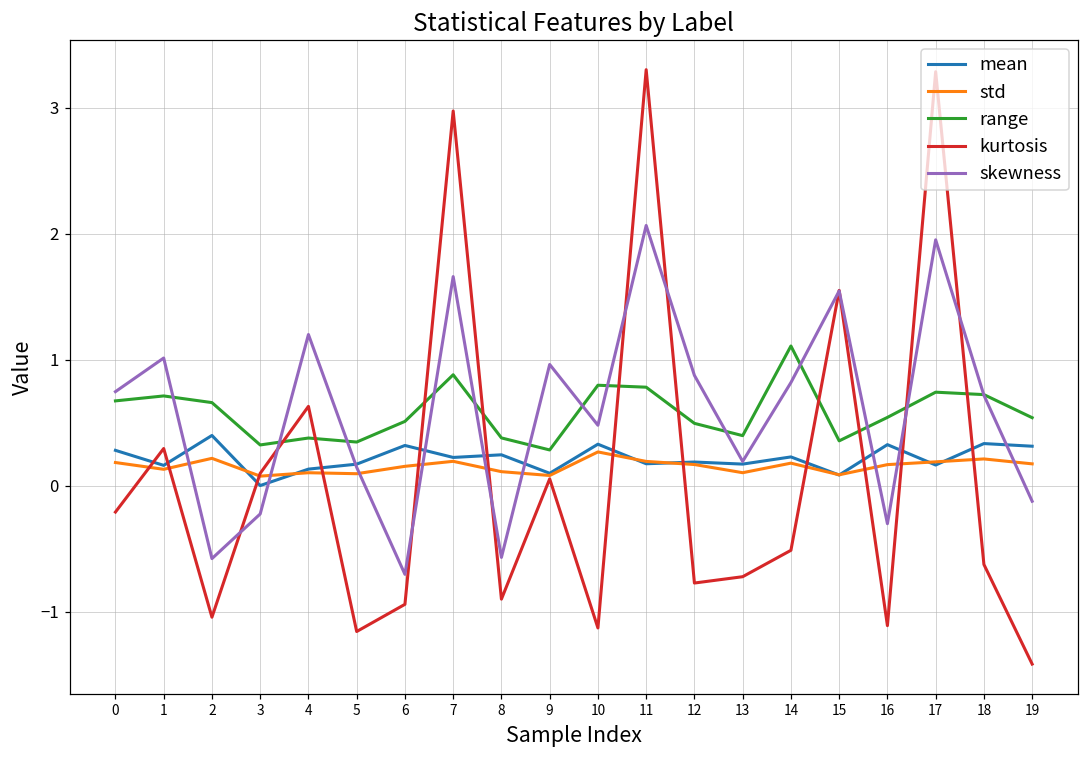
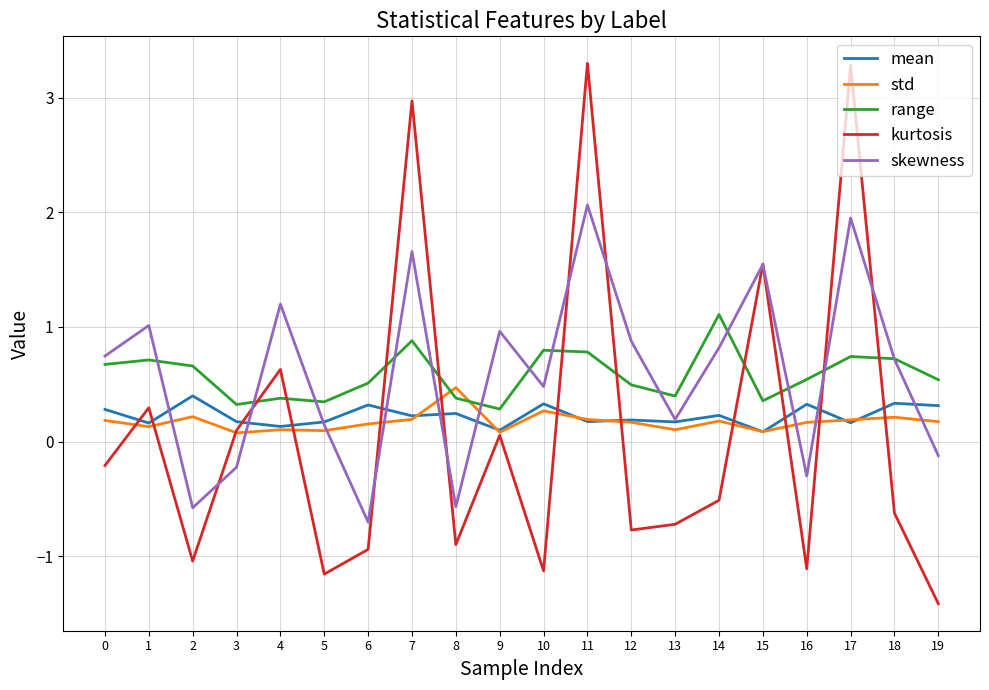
  {
    "mean": {
      "0": 0.28,
      "1": 0.16,
      "2": 0.40,
-     "3": 0.00,
+     "3": 0.17,
      "4": 0.13,
      "5": 0.17,
      "6": 0.32,
      "7": 0.22,
      "8": 0.25,
      "10": 0.33,
      "14": 0.23,
      "16": 0.33,
      "17": 0.16,
      "18": 0.33,
      "19": 0.31
    },
    "std": {
      "0": 0.18,
      "1": 0.13,
      "2": 0.22,
      "3": 0.08,
      "4": 0.10,
      "5": 0.09,
      "6": 0.15,
      "7": 0.19,
-     "8": 0.11,
+     "8": 0.47,
      "10": 0.27,
      "13": 0.10,
      "14": 0.18,
      "16": 0.17,
      "17": 0.19,
      "18": 0.21,
      "19": 0.17
    },
    "range": {
      "0": 0.67,
      "1": 0.71,
      "2": 0.66,
      "3": 0.32,
      "4": 0.38,
      "5": 0.35,
      "6": 0.51,
      "7": 0.88,
      "8": 0.38,
      "9": 0.28,
      "10": 0.80,
      "11": 0.78,
      "12": 0.49,
      "13": 0.40,
      "14": 1.11,
      "15": 0.36,
      "16": 0.54,
      "17": 0.74,
      "19": 0.54
    },
    "kurtosis": {
      "0": -0.21,
      "1": 0.30,
      "2": -1.04,
      "3": 0.10,
      "4": 0.63,
      "5": -1.16,
      "6": -0.94,
      "7": 2.97,
      "8": -0.90,
      "9": 0.05,
      "10": -1.13,
      "11": 3.30,
      "12": -0.77,
      "13": -0.72,
      "14": -0.51,
      "16": -1.11,
      "18": -0.63,
      "19": -1.42
    },
    "skewness": {
      "0": 0.75,
      "1": 1.01,
      "2": -0.58,
      "3": -0.22,
      "4": 1.20,
      "5": 0.15,
      "6": -0.70,
      "7": 1.66,
      "8": -0.57,
      "9": 0.96,
      "10": 0.48,
      "11": 2.07,
      "12": 0.88,
      "14": 0.82,
      "16": -0.30,
      "17": 1.95,
      "19": -0.12
    }
  }
